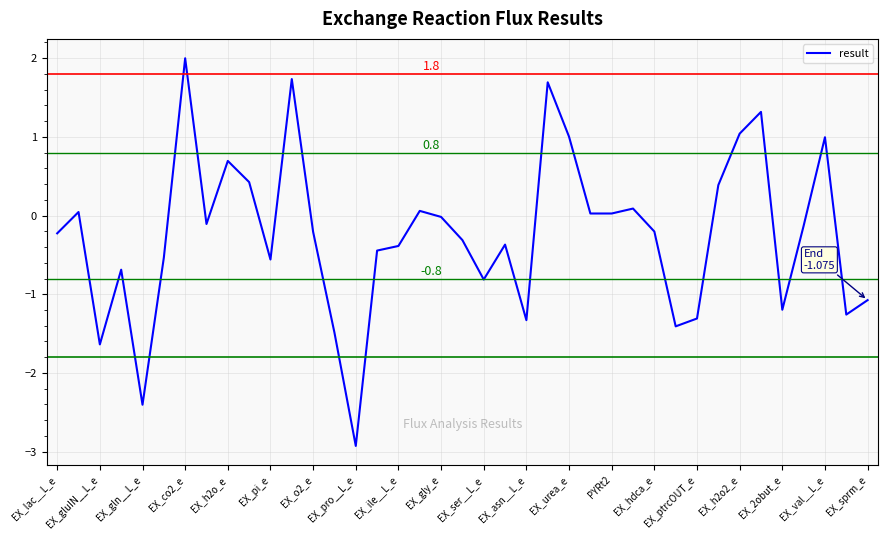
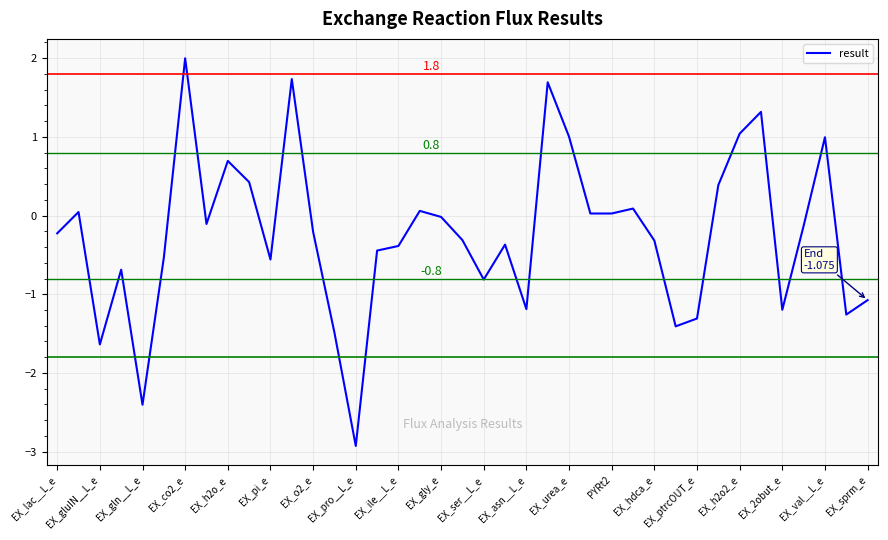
  {
    "EX_lac__L_e": -0.2,
    "EX_gluIN__L_e": -1.6,
    "EX_gln__L_e": -2.4,
    "EX_co2_e": 2.0,
    "EX_h2o_e": 0.7,
    "EX_pi_e": -0.6,
    "EX_o2_e": -0.2,
    "EX_pro__L_e": -2.9,
    "EX_ile__L_e": -0.4,
    "EX_gly_e": 0.0,
    "EX_ser__L_e": -0.8,
-   "EX_asn__L_e": -1.3,
+   "EX_asn__L_e": -1.2,
    "EX_urea_e": 1.0,
    "PYRt2": 0.0,
-   "EX_hdca_e": -0.2,
+   "EX_hdca_e": -0.3,
    "EX_ptrcOUT_e": -1.3,
    "EX_h2o2_e": 1.0,
    "EX_2obut_e": -1.2,
    "EX_val__L_e": 1.0
  }
